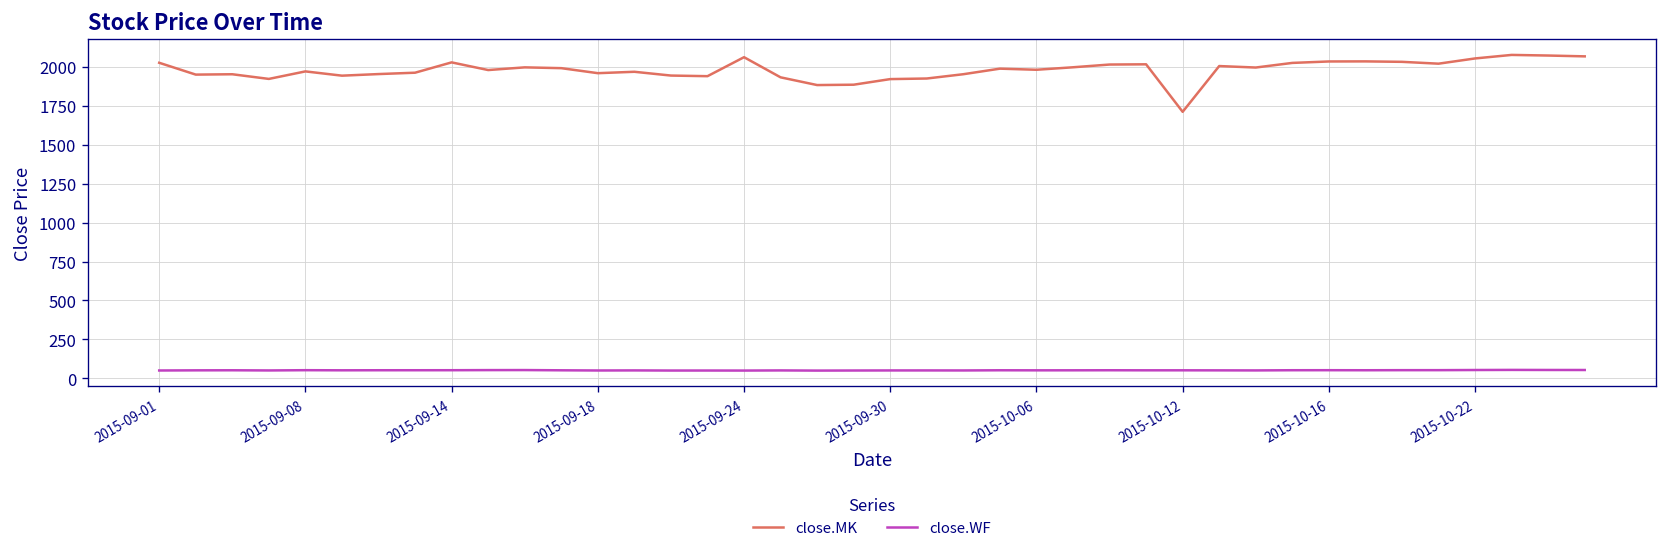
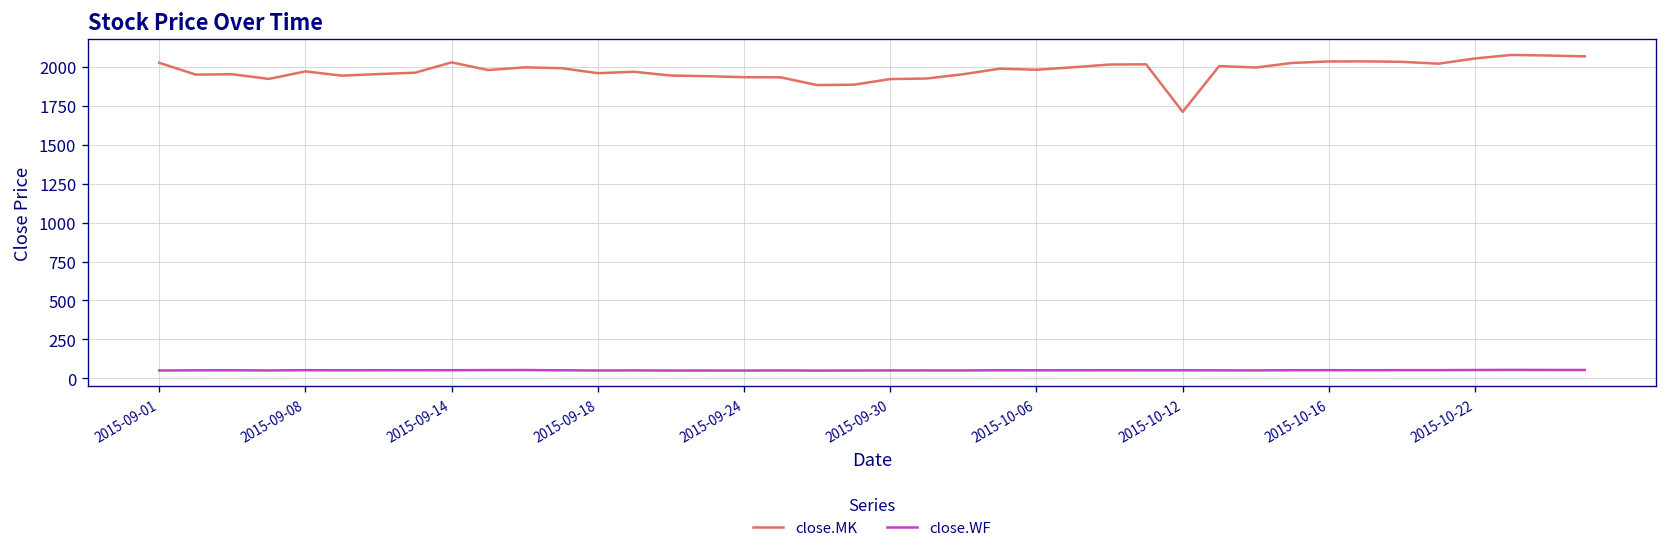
  {
    "close.MK": {
      "2015-09-01": 2020,
      "2015-09-08": 1970,
      "2015-09-14": 2030,
      "2015-09-18": 1960,
-     "2015-09-24": 2060,
+     "2015-09-24": 1930,
      "2015-09-30": 1920,
      "2015-10-06": 1980,
      "2015-10-12": 1710,
      "2015-10-16": 2030,
      "2015-10-22": 2050
    },
    "close.WF": {
      "2015-09-01": 50,
      "2015-09-08": 50,
      "2015-09-14": 50,
      "2015-09-18": 50,
      "2015-09-24": 50,
      "2015-09-30": 50,
      "2015-10-06": 50,
      "2015-10-12": 50,
      "2015-10-16": 50,
      "2015-10-22": 50
    }
  }
